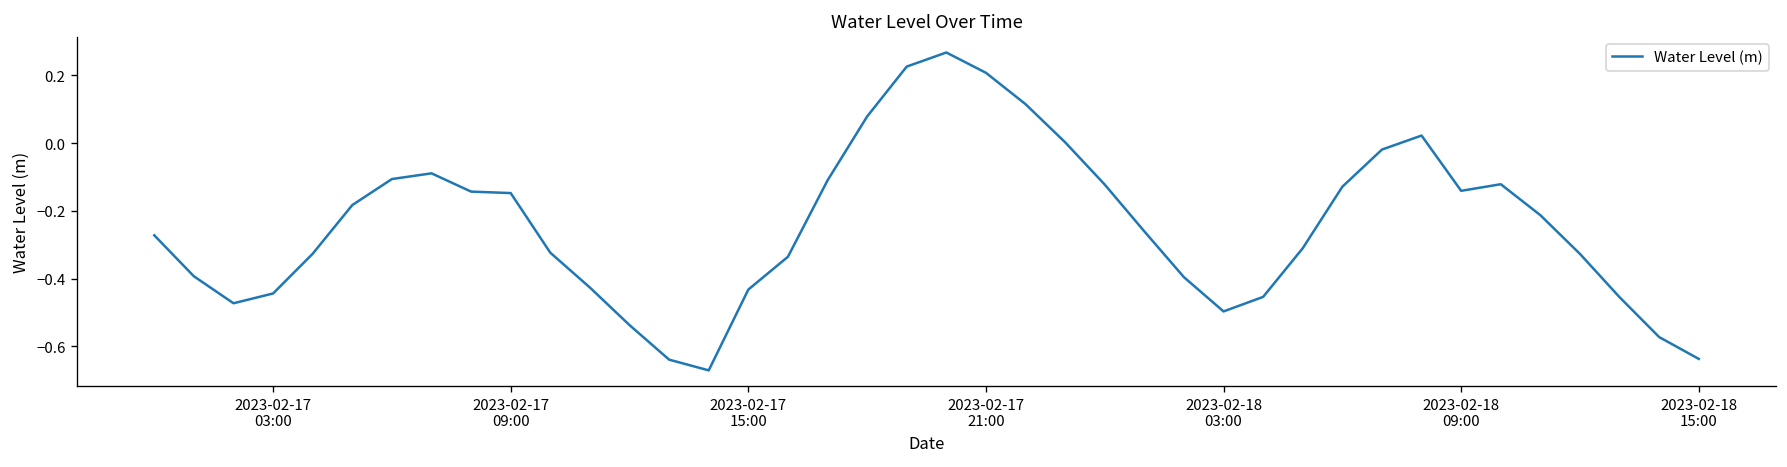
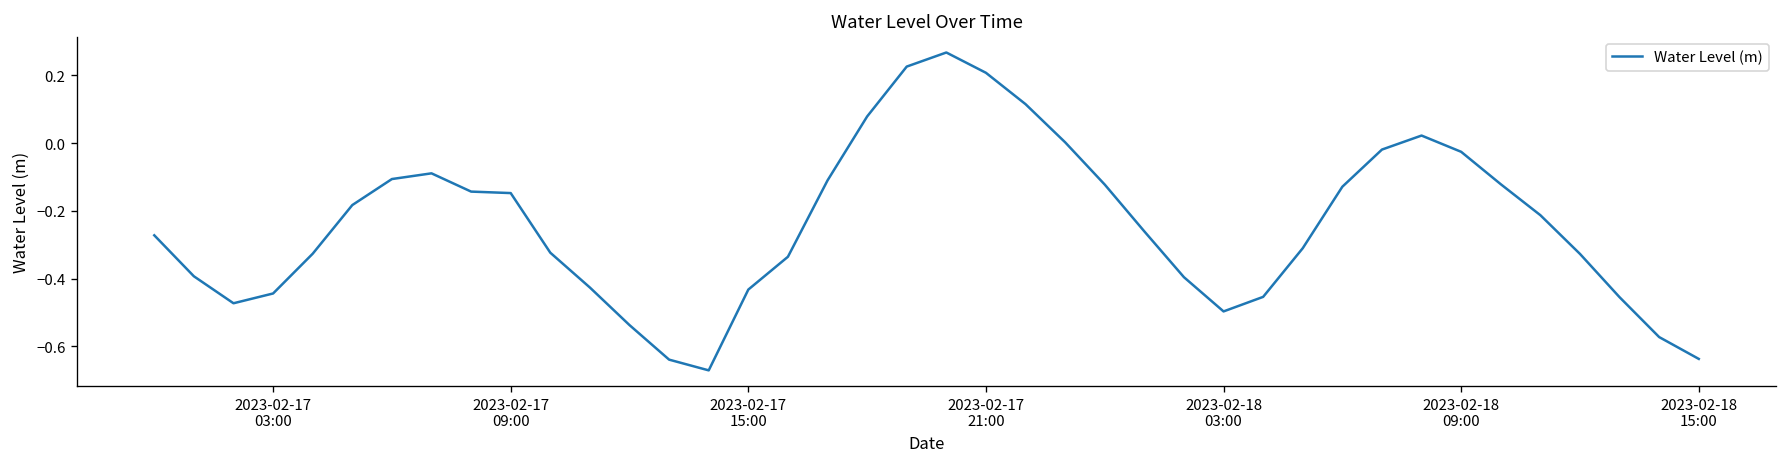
  {
    "2023-02-17 03:00": -0.44,
    "2023-02-17 09:00": -0.15,
    "2023-02-17 15:00": -0.43,
    "2023-02-17 21:00": 0.21,
    "2023-02-18 03:00": -0.50,
-   "2023-02-18 09:00": -0.14,
+   "2023-02-18 09:00": -0.03,
    "2023-02-18 15:00": -0.64
  }
